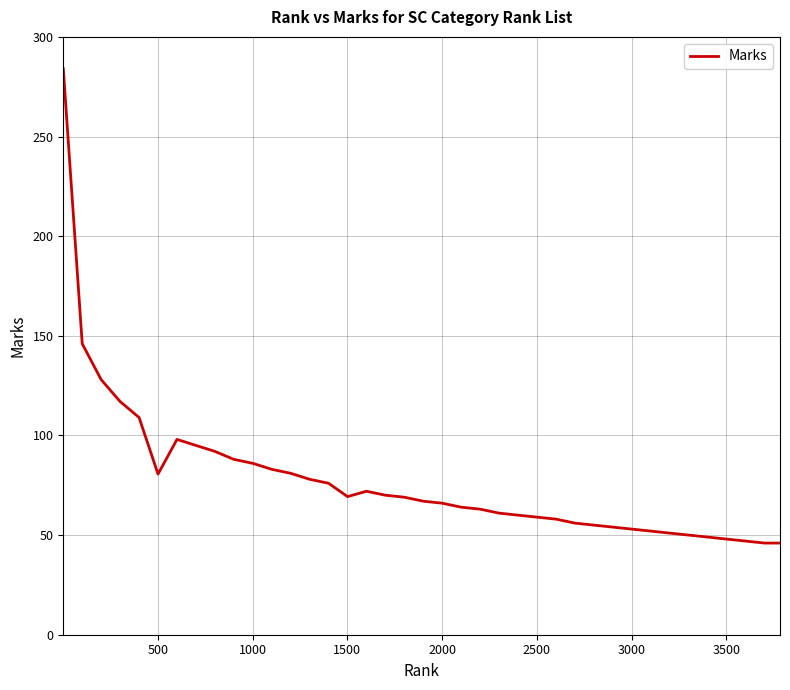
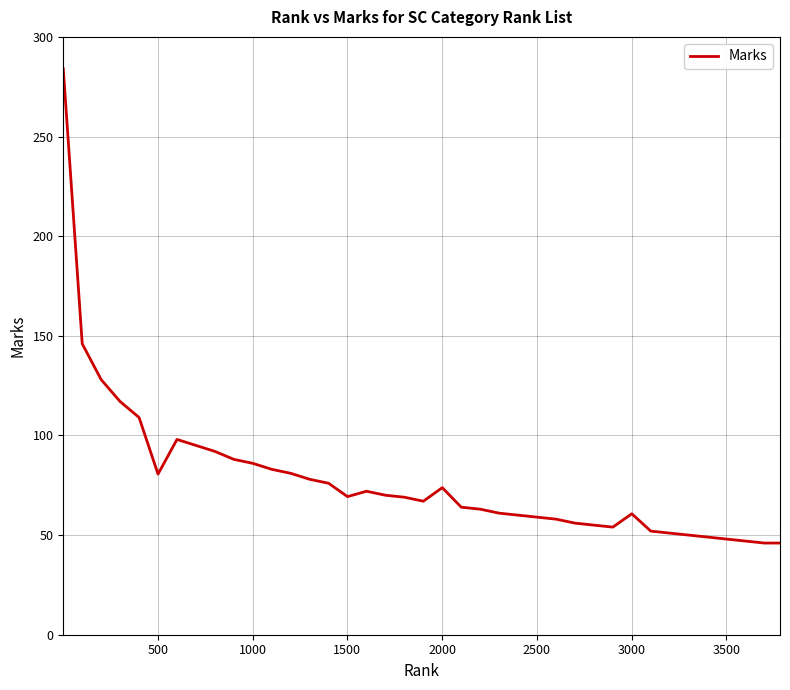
  {
    "500": 81,
    "1000": 86,
    "1500": 69,
-   "2000": 66,
+   "2000": 74,
    "2500": 59,
-   "3000": 53,
+   "3000": 61,
    "3500": 48
  }
